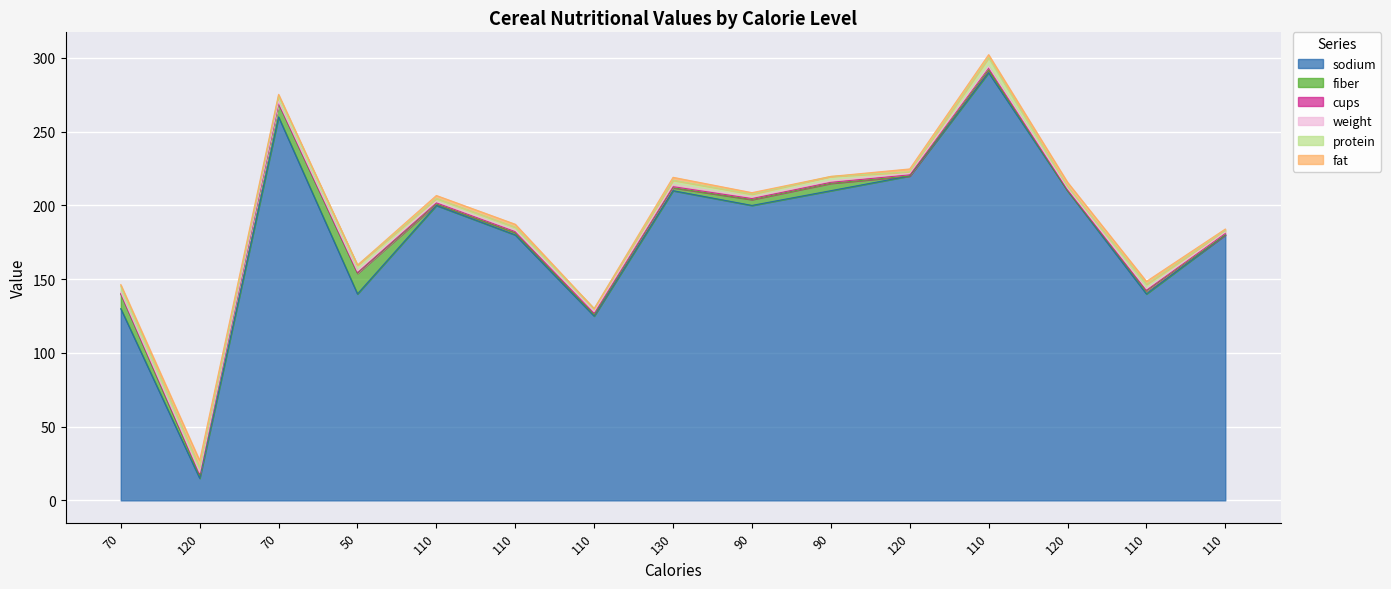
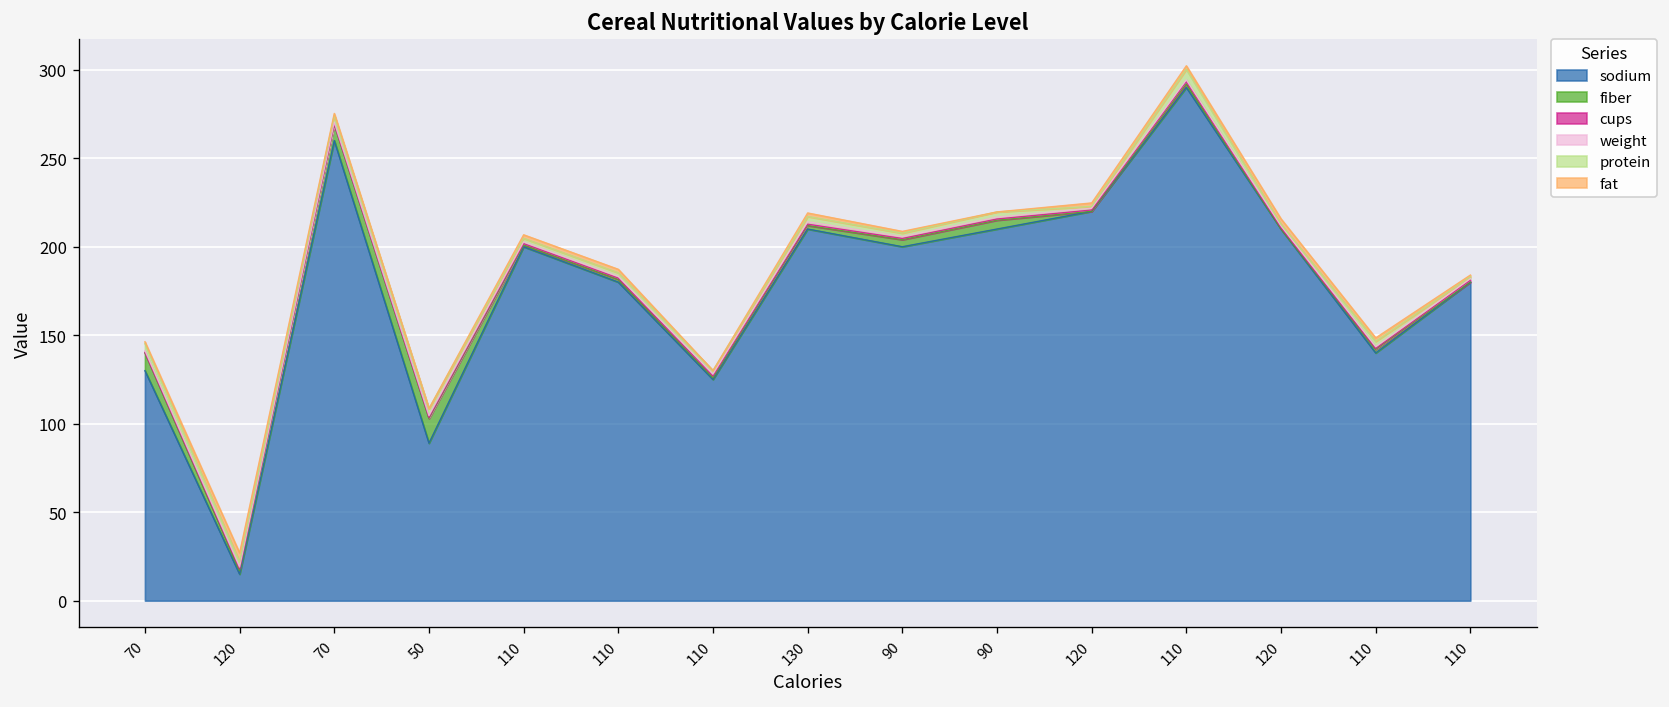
  {
    "sodium": {
-     "50": 140,
+     "50": 89,
      "130": 210
    },
    "protein": {
      "130": 3
    },
    "fat": {
      "130": 2
    }
  }
